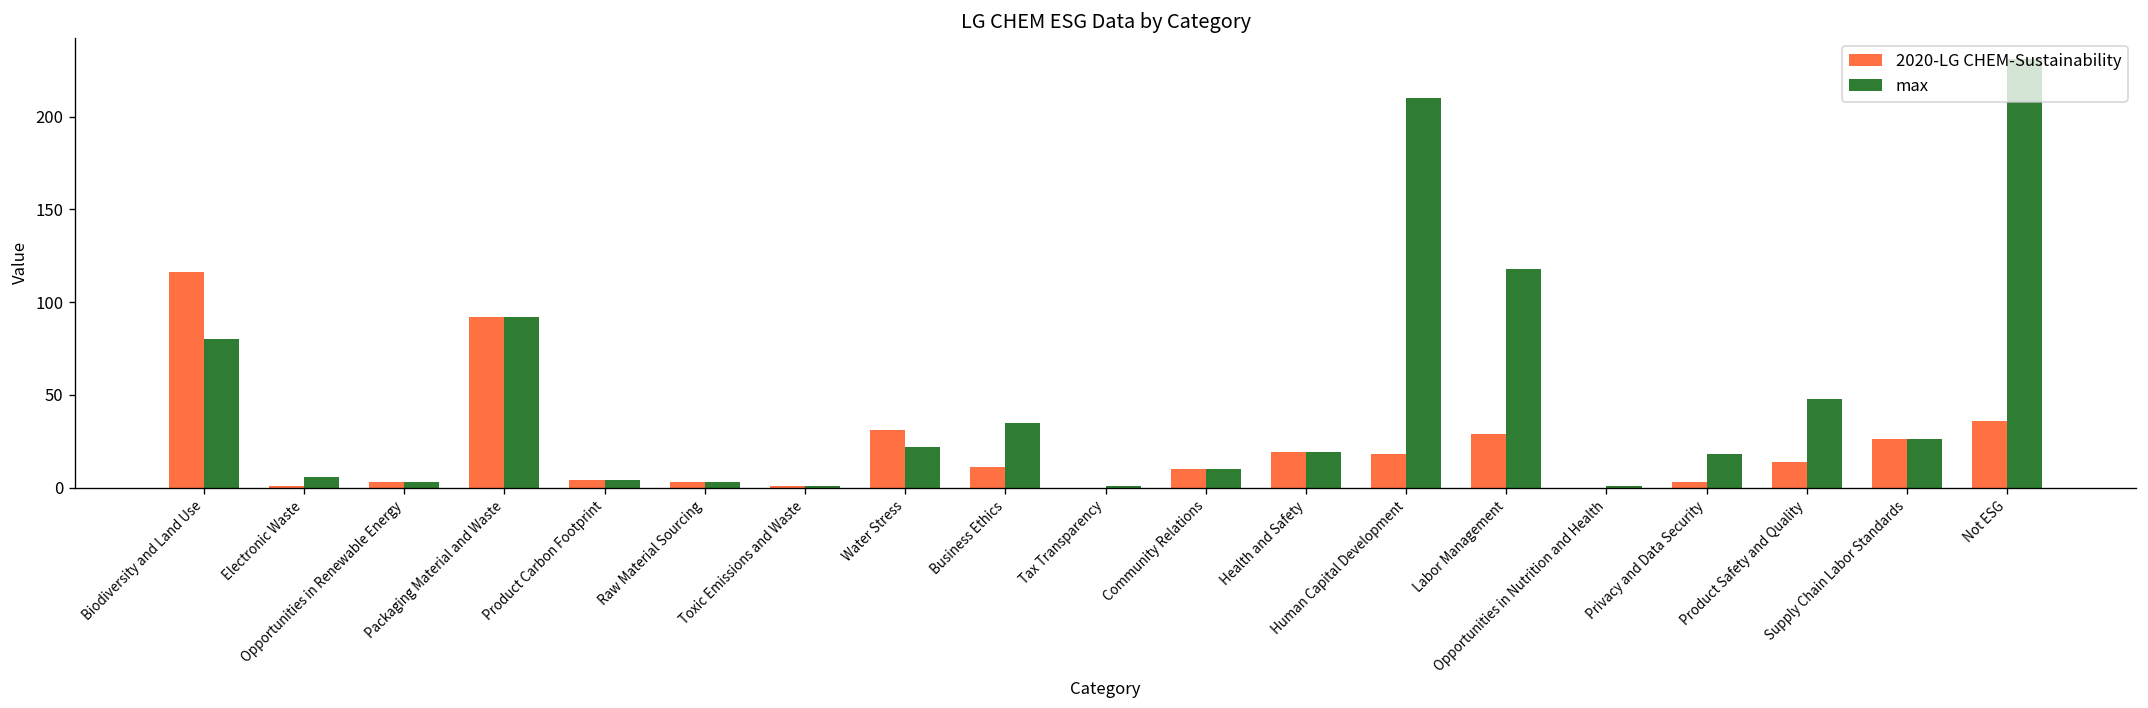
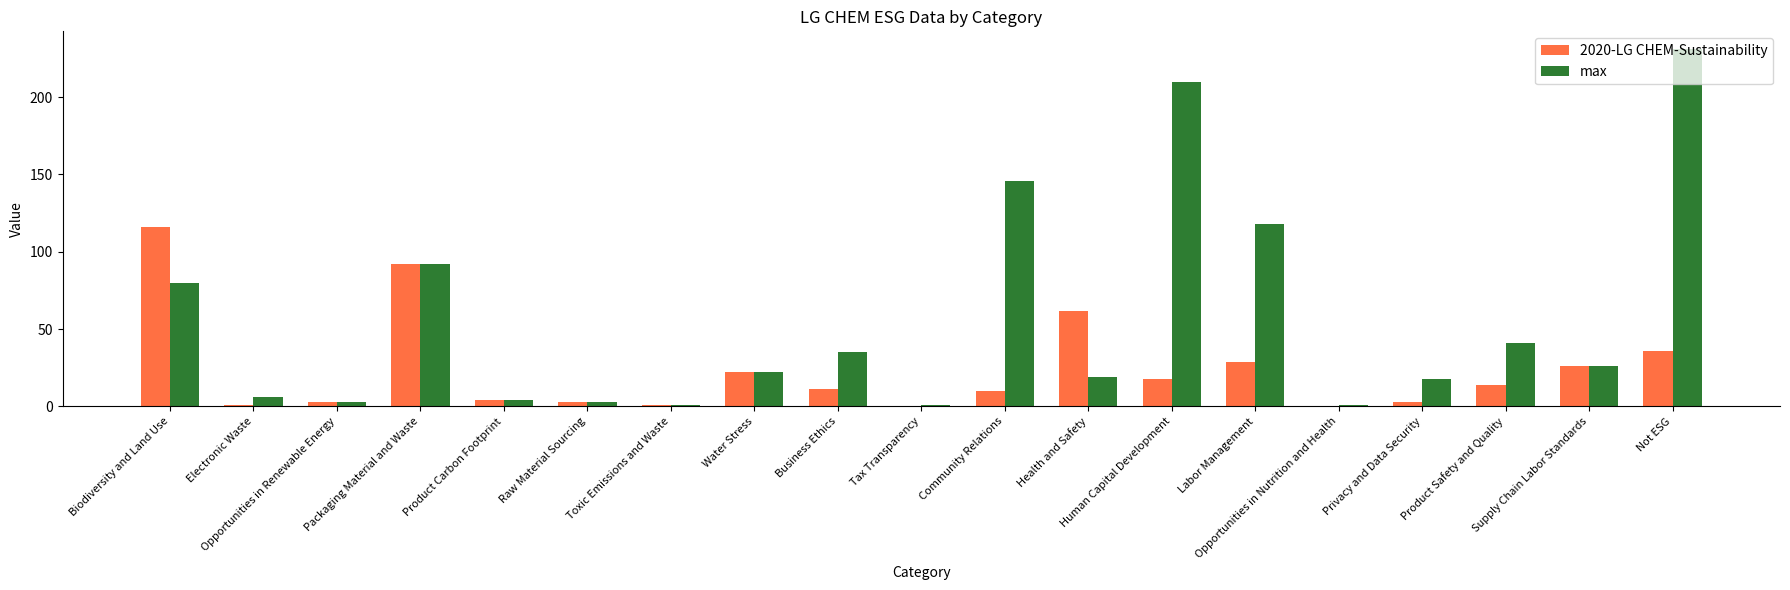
  {
    "2020-LG CHEM-Sustainability": {
      "Biodiversity and Land Use": 116,
      "Opportunities in Renewable Energy": 3,
      "Packaging Material and Waste": 92,
      "Product Carbon Footprint": 4,
      "Raw Material Sourcing": 3,
-     "Water Stress": 31,
+     "Water Stress": 22,
      "Business Ethics": 11,
      "Tax Transparency": 0,
      "Community Relations": 10,
-     "Health and Safety": 19,
+     "Health and Safety": 62,
      "Human Capital Development": 18,
      "Labor Management": 29,
      "Opportunities in Nutrition and Health": 0,
      "Privacy and Data Security": 3,
      "Product Safety and Quality": 14,
      "Supply Chain Labor Standards": 26,
      "Not ESG": 36
    },
    "max": {
      "Biodiversity and Land Use": 80,
      "Electronic Waste": 6,
      "Opportunities in Renewable Energy": 3,
      "Packaging Material and Waste": 92,
      "Product Carbon Footprint": 4,
      "Raw Material Sourcing": 3,
      "Water Stress": 22,
      "Business Ethics": 35,
-     "Community Relations": 10,
+     "Community Relations": 146,
      "Health and Safety": 19,
      "Human Capital Development": 210,
      "Labor Management": 118,
      "Privacy and Data Security": 18,
-     "Product Safety and Quality": 48,
+     "Product Safety and Quality": 41,
      "Supply Chain Labor Standards": 26
    }
  }
